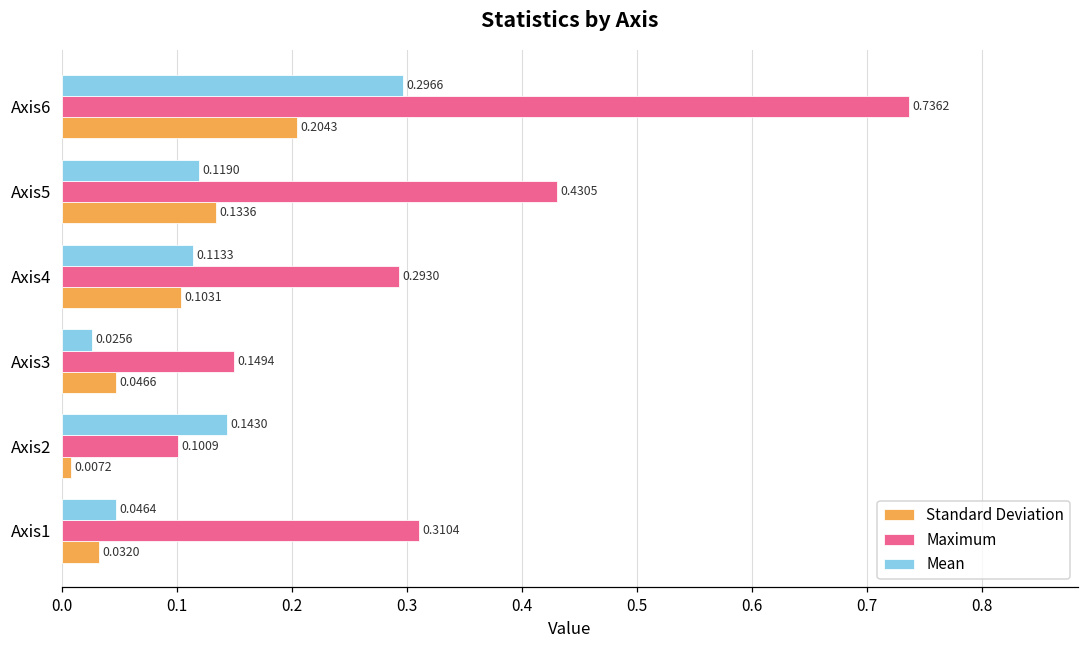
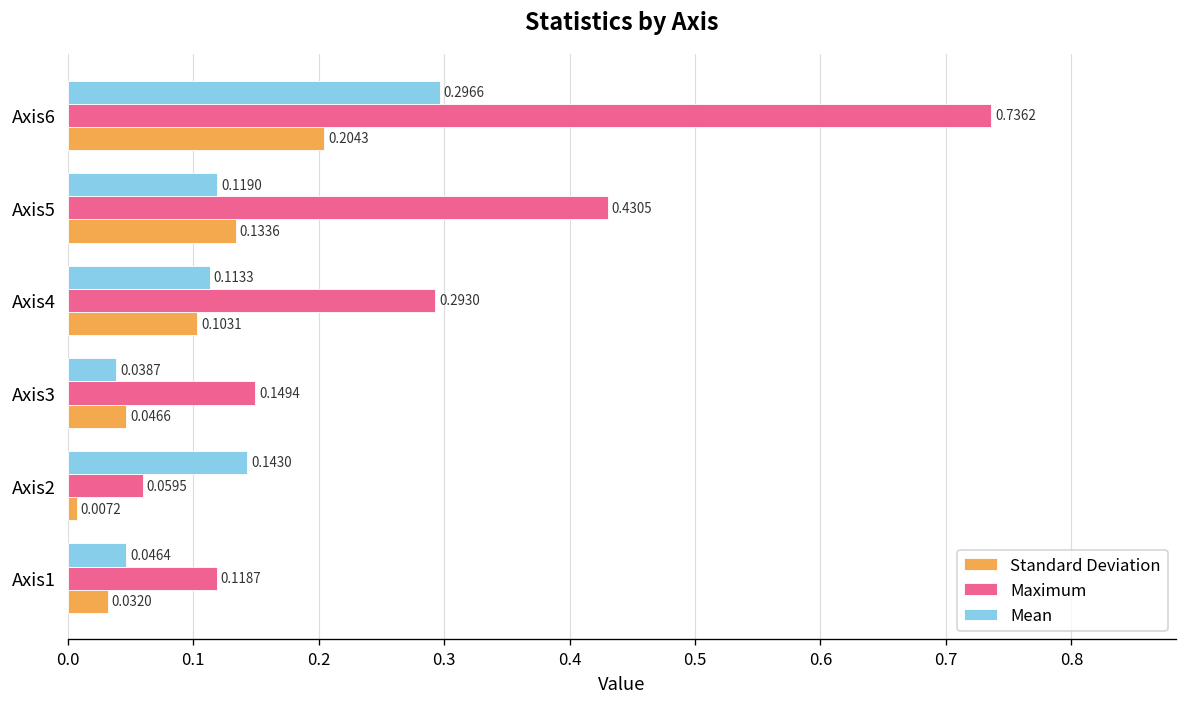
  {
    "Standard Deviation": {
      "Axis6": 0.2043,
      "Axis5": 0.1336,
      "Axis4": 0.1031,
      "Axis3": 0.0466,
      "Axis2": 0.0072,
      "Axis1": 0.0320
    },
    "Maximum": {
      "Axis6": 0.7362,
      "Axis5": 0.4305,
      "Axis4": 0.2930,
      "Axis3": 0.1494,
-     "Axis2": 0.1009,
-     "Axis1": 0.3104
+     "Axis2": 0.0595,
+     "Axis1": 0.1187
    },
    "Mean": {
      "Axis6": 0.2966,
      "Axis5": 0.1190,
      "Axis4": 0.1133,
-     "Axis3": 0.0256,
+     "Axis3": 0.0387,
      "Axis2": 0.1430,
      "Axis1": 0.0464
    }
  }
